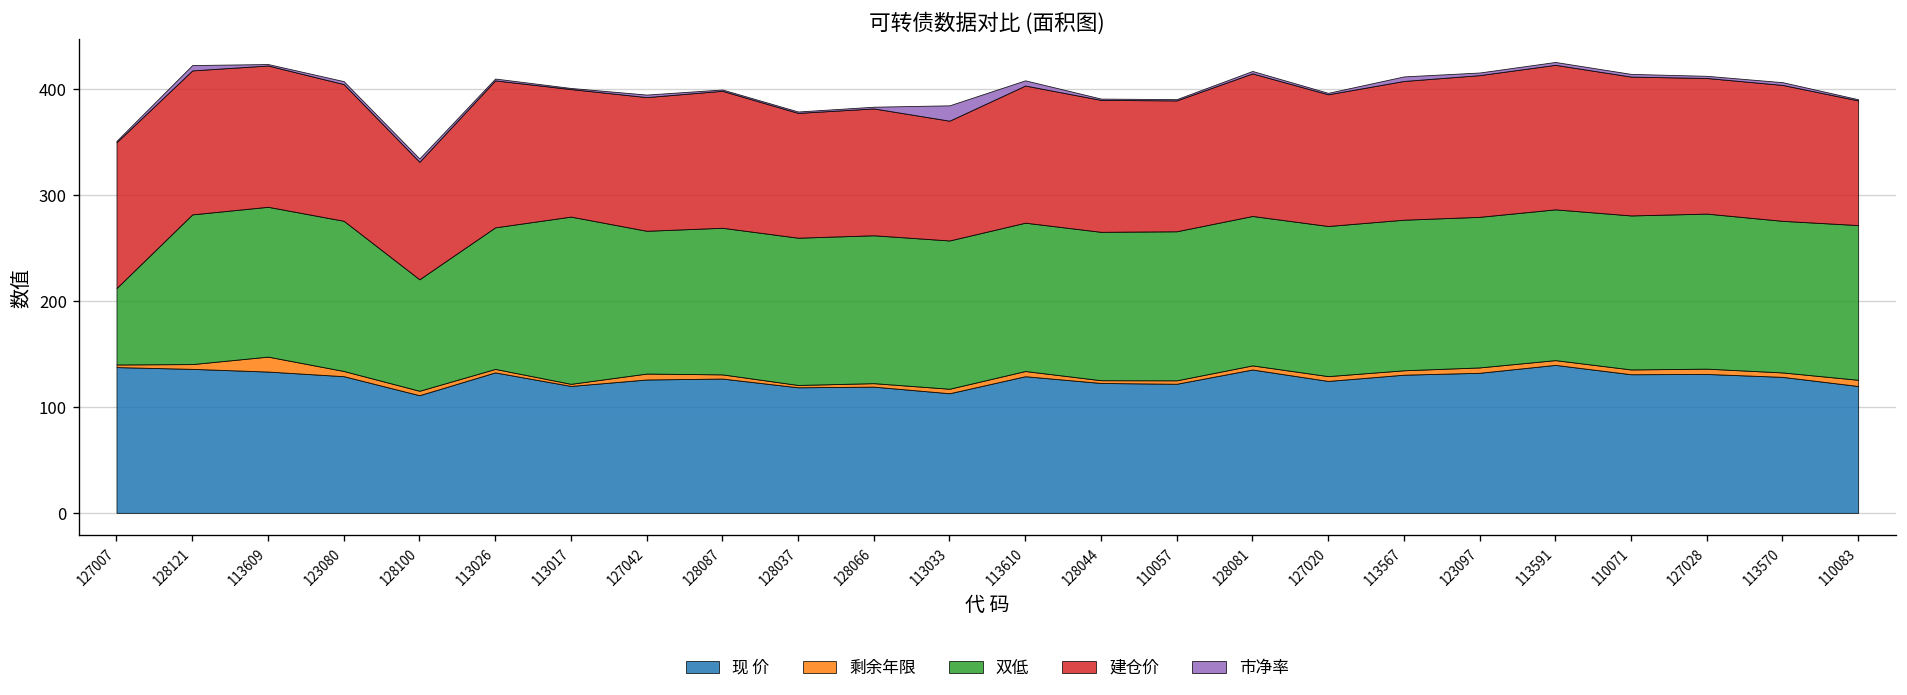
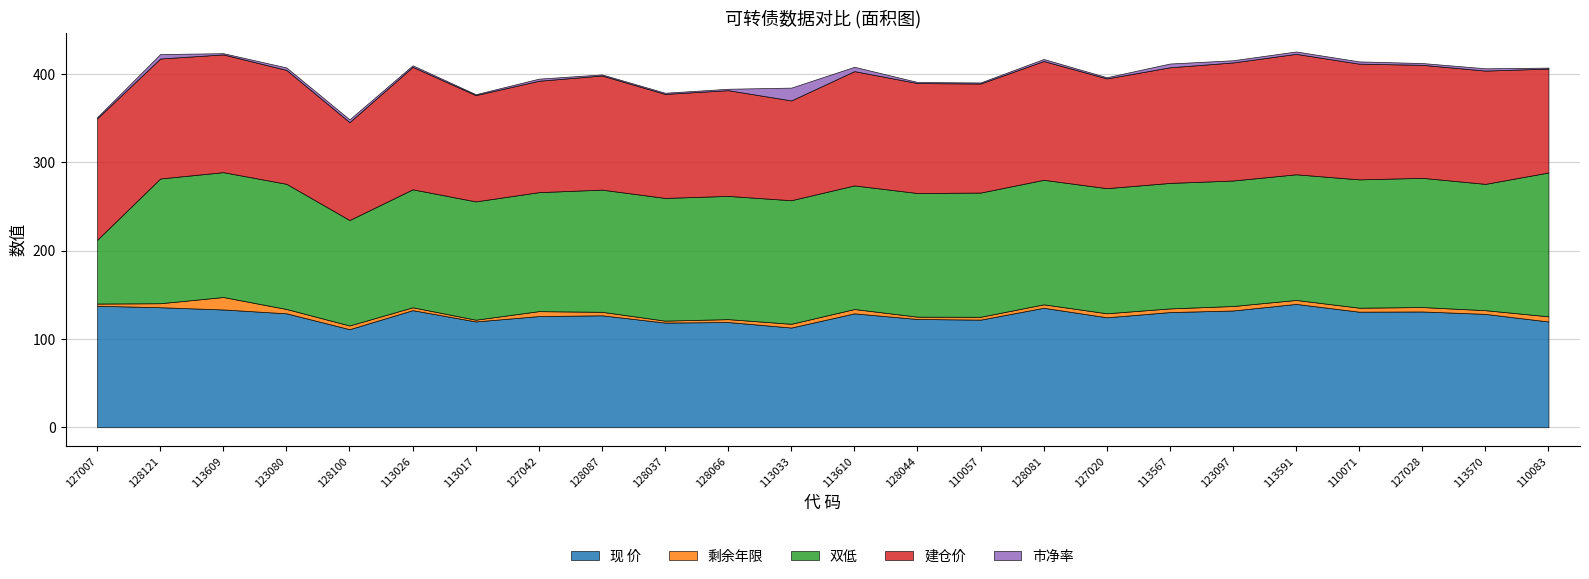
  {
    "现 价": {
      "128121": 140,
      "113609": 130,
      "123080": 130,
      "128100": 110,
      "113026": 130,
      "127042": 130,
      "128087": 130,
      "128066": 120,
      "113033": 110,
      "113610": 130,
      "110057": 120,
      "128081": 140,
      "127020": 120,
      "113567": 130,
      "123097": 130,
      "113591": 140,
      "110071": 130,
      "127028": 130,
      "113570": 130,
      "110083": 120
    },
    "剩余年限": {
      "128121": 0,
      "113609": 10,
      "123080": 0,
      "128100": 0,
      "113026": 0,
      "127042": 10,
      "128087": 0,
      "128066": 0,
      "113033": 0,
      "113610": 0,
      "110057": 0,
      "128081": 0,
      "127020": 0,
      "113567": 0,
      "123097": 10,
      "113591": 0,
      "110071": 0,
      "127028": 0,
      "113570": 0,
      "110083": 10
    },
    "双低": {
      "127007": 70,
      "128121": 140,
      "113609": 140,
      "123080": 140,
-     "128100": 110,
+     "128100": 120,
      "113026": 130,
-     "113017": 160,
+     "113017": 130,
      "127042": 130,
      "128087": 140,
      "128037": 140,
      "128066": 140,
      "113033": 140,
      "113610": 140,
      "128044": 140,
      "110057": 140,
      "128081": 140,
      "127020": 140,
      "113567": 140,
      "123097": 140,
      "113591": 140,
      "110071": 150,
      "127028": 150,
      "113570": 140,
-     "110083": 150
+     "110083": 160
    },
    "建仓价": {
      "128121": 140,
      "128100": 110,
      "113033": 110,
      "113610": 130,
      "113567": 130
    },
    "市净率": {
      "128121": 10,
      "128100": 0,
      "113033": 10,
      "113610": 0,
      "113567": 0
    }
  }
